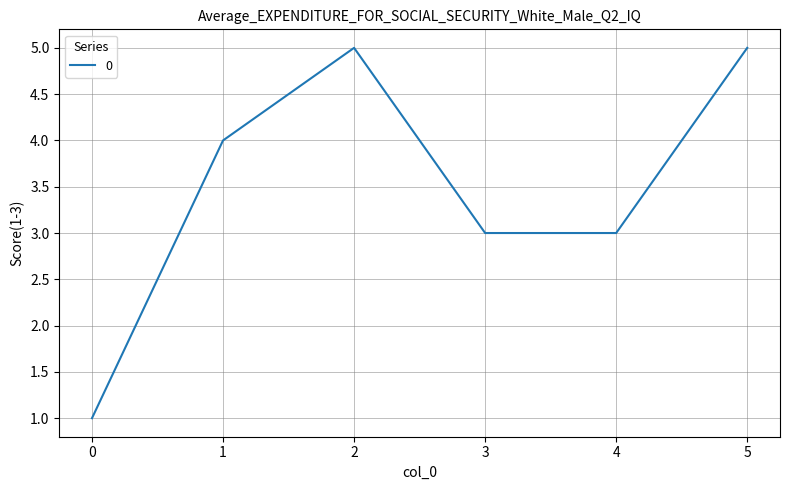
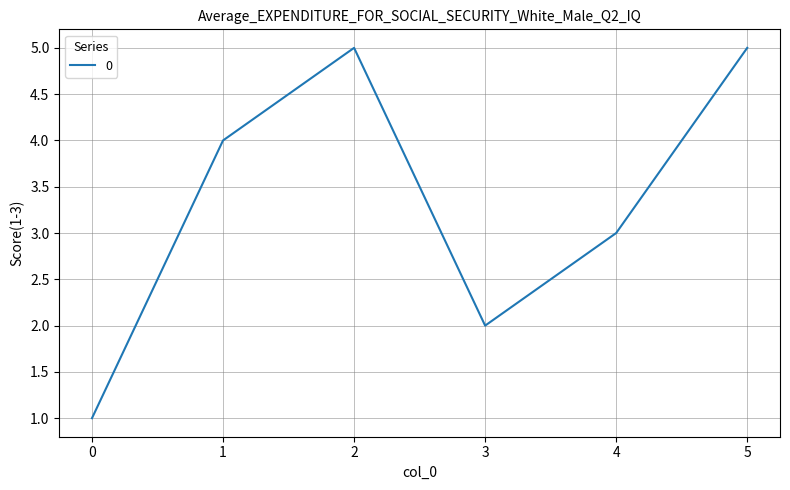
  {
    "0": 1,
    "1": 4,
    "2": 5,
-   "3": 3,
+   "3": 2,
    "4": 3,
    "5": 5
  }
